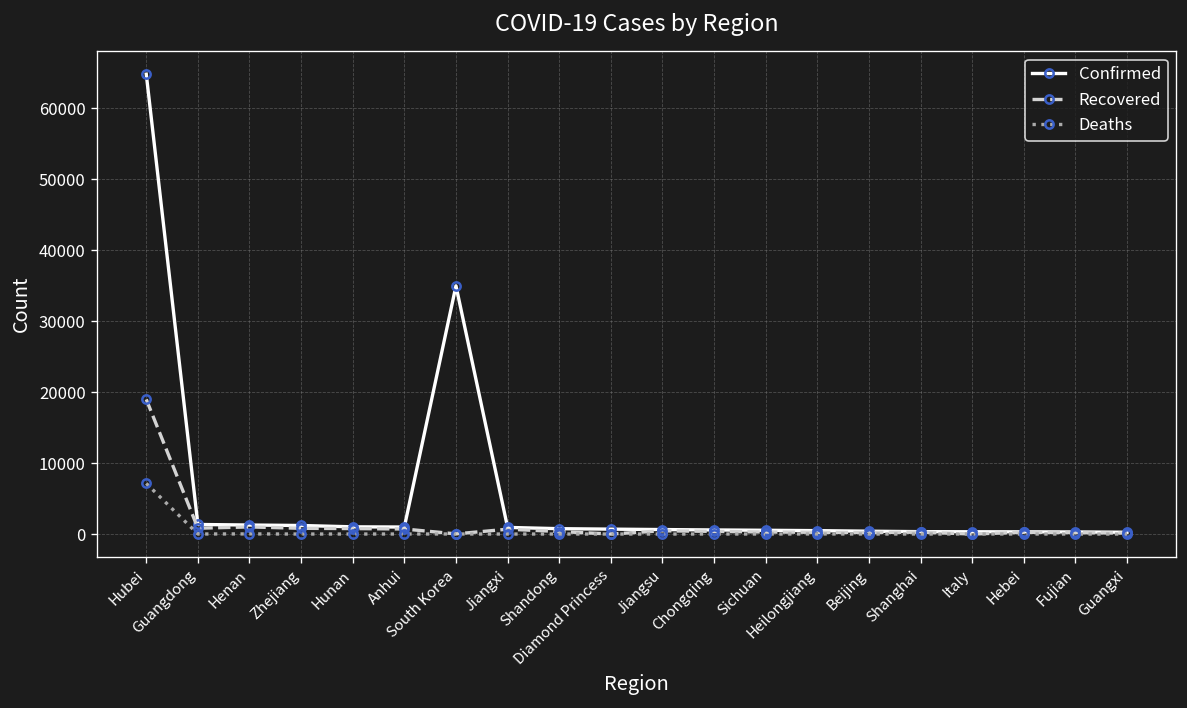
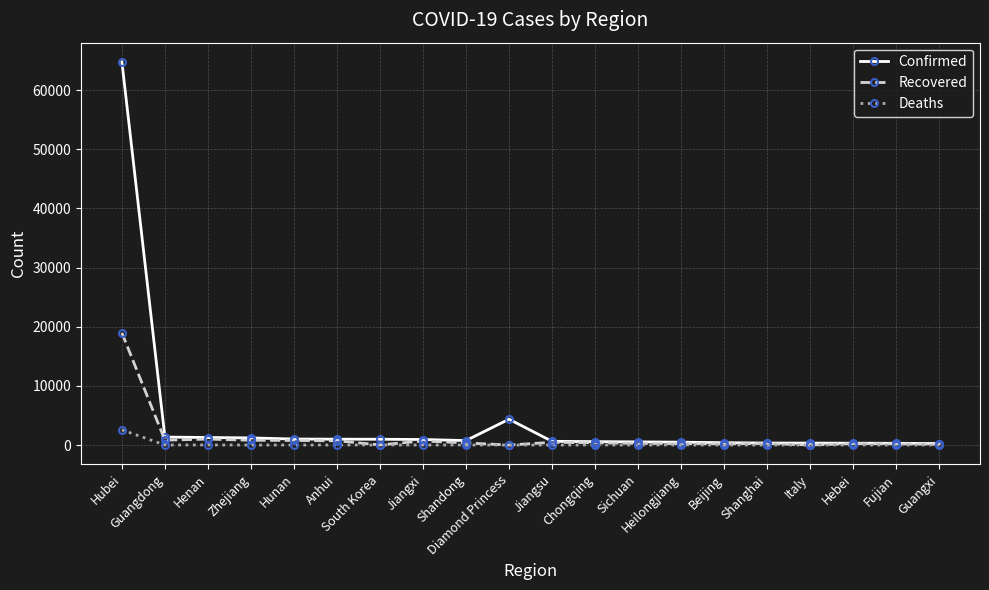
  {
    "Confirmed": {
      "Hubei": 65000,
      "Guangdong": 1000,
-     "South Korea": 35000,
-     "Diamond Princess": 1000
+     "South Korea": 1000,
+     "Diamond Princess": 4000
    },
    "Recovered": {
      "Hubei": 19000,
      "Guangdong": 1000
    },
    "Deaths": {
-     "Hubei": 7000,
+     "Hubei": 3000,
      "Guangdong": 0,
      "Henan": 0,
      "Zhejiang": 0,
      "Hunan": 0,
      "Anhui": 0,
      "Jiangxi": 0,
      "Jiangsu": 0
    }
  }
